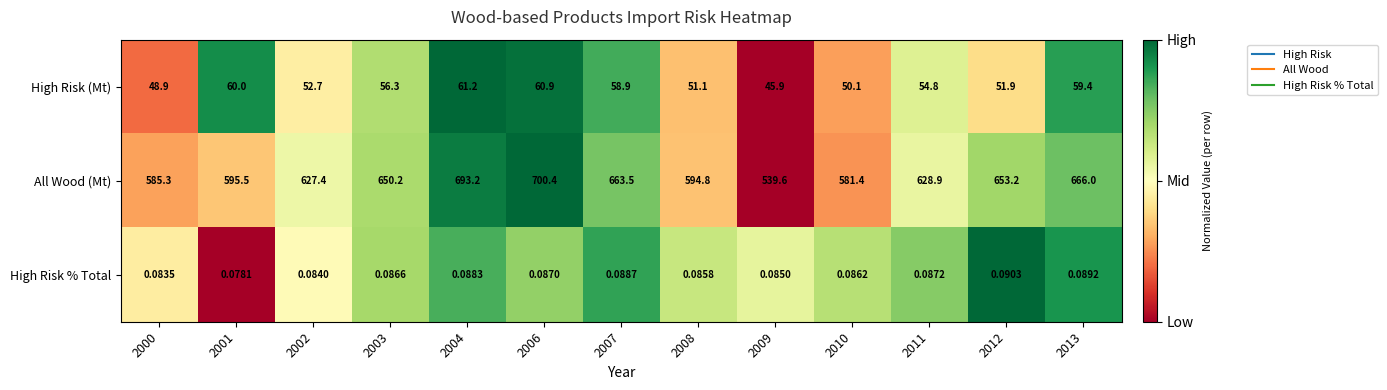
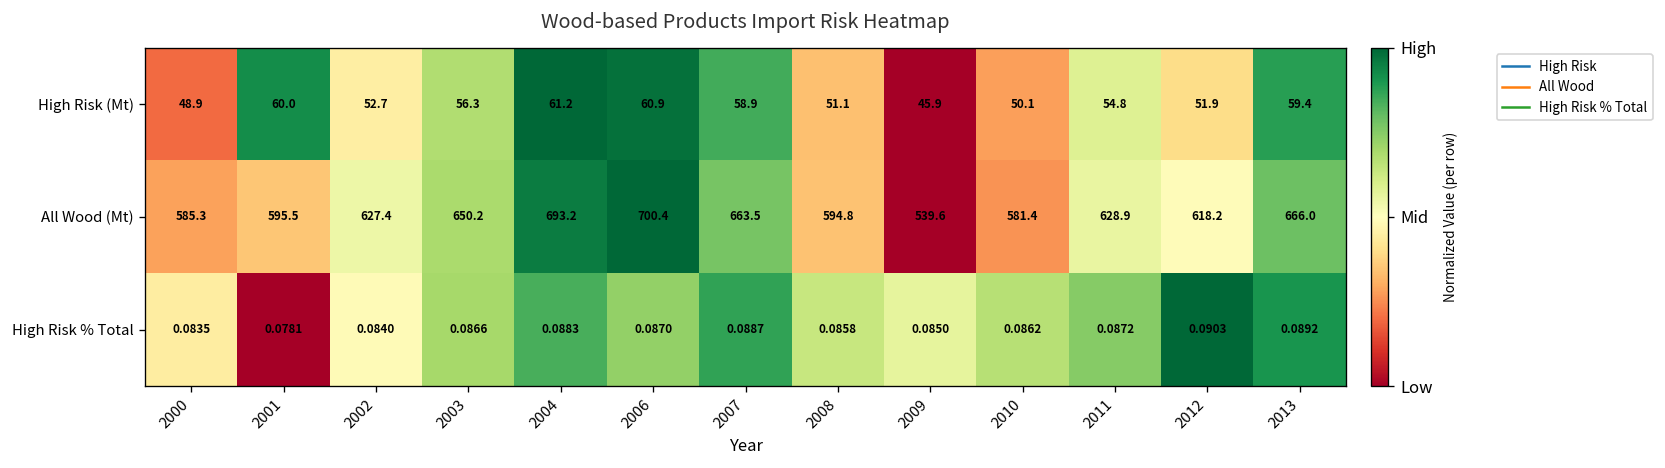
  {
    "High Risk (Mt)": {
      "2000": 48.9,
      "2001": 60.0,
      "2002": 52.7,
      "2003": 56.3,
      "2004": 61.2,
      "2006": 60.9,
      "2007": 58.9,
      "2008": 51.1,
      "2009": 45.9,
      "2010": 50.1,
      "2011": 54.8,
      "2012": 51.9,
      "2013": 59.4
    },
    "All Wood (Mt)": {
      "2000": 585.3,
      "2001": 595.5,
      "2002": 627.4,
      "2003": 650.2,
      "2004": 693.2,
      "2006": 700.4,
      "2007": 663.5,
      "2008": 594.8,
      "2009": 539.6,
      "2010": 581.4,
      "2011": 628.9,
-     "2012": 653.2,
+     "2012": 618.2,
      "2013": 666.0
    },
    "High Risk % Total": {
      "2000": 0.0835,
      "2001": 0.0781,
      "2002": 0.0840,
      "2003": 0.0866,
      "2004": 0.0883,
      "2006": 0.0870,
      "2007": 0.0887,
      "2008": 0.0858,
      "2009": 0.0850,
      "2010": 0.0862,
      "2011": 0.0872,
      "2012": 0.0903,
      "2013": 0.0892
    }
  }
